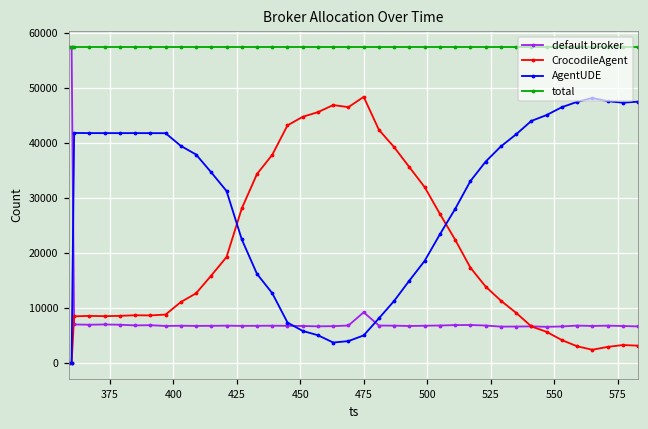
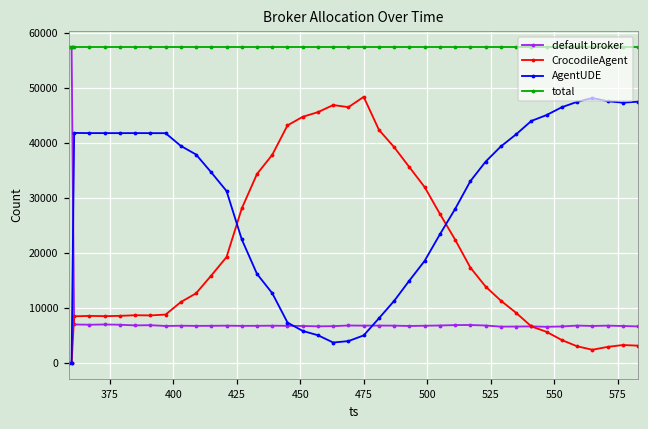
  {
    "default broker": {
-     "475": 9000
+     "475": 7000
    },
    "CrocodileAgent": {
      "475": 48000
    },
    "AgentUDE": {
      "475": 5000
    },
    "total": {
      "475": 58000
    }
  }
